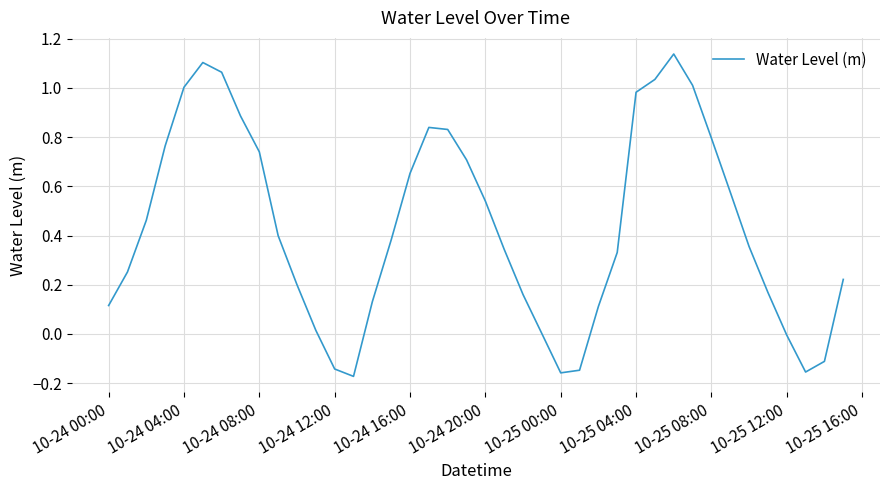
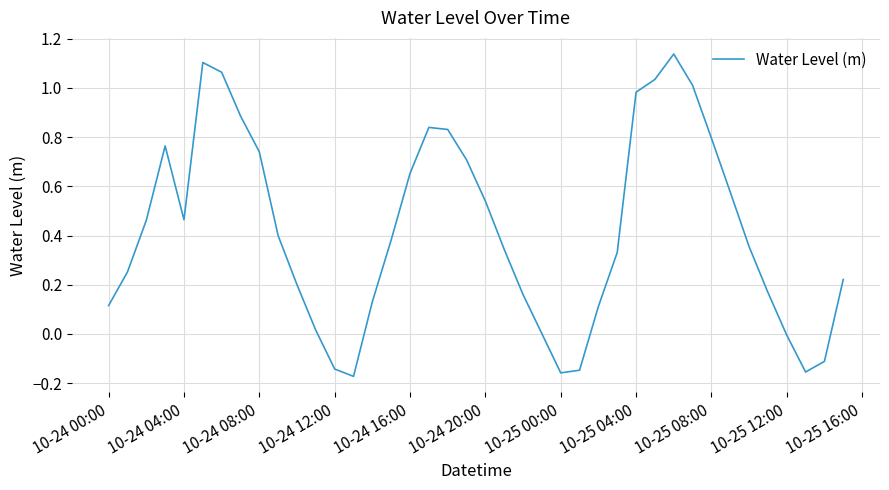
  {
    "10-24 00:00": 0.12,
-   "10-24 04:00": 1.00,
+   "10-24 04:00": 0.46,
    "10-24 08:00": 0.74,
    "10-24 12:00": -0.14,
    "10-24 16:00": 0.65,
    "10-24 20:00": 0.54,
    "10-25 00:00": -0.16,
    "10-25 04:00": 0.98,
    "10-25 08:00": 0.80,
    "10-25 12:00": 0.00
  }
